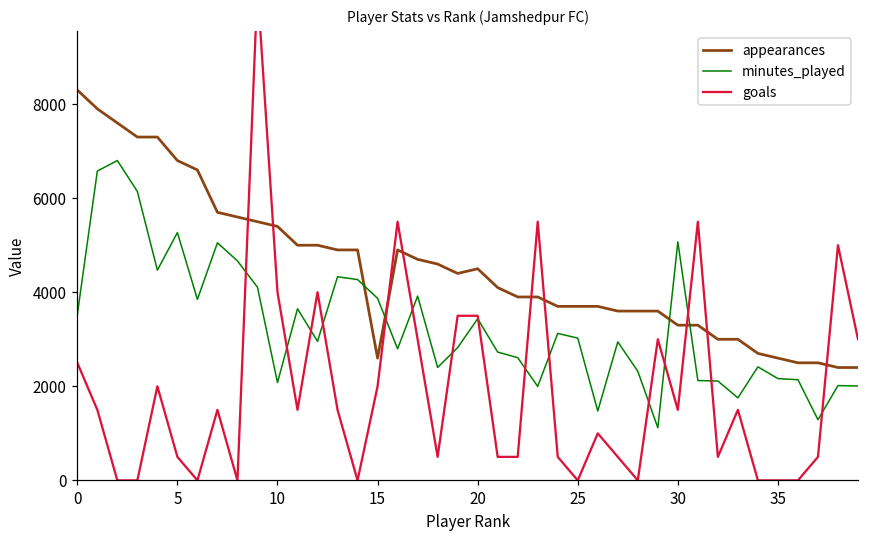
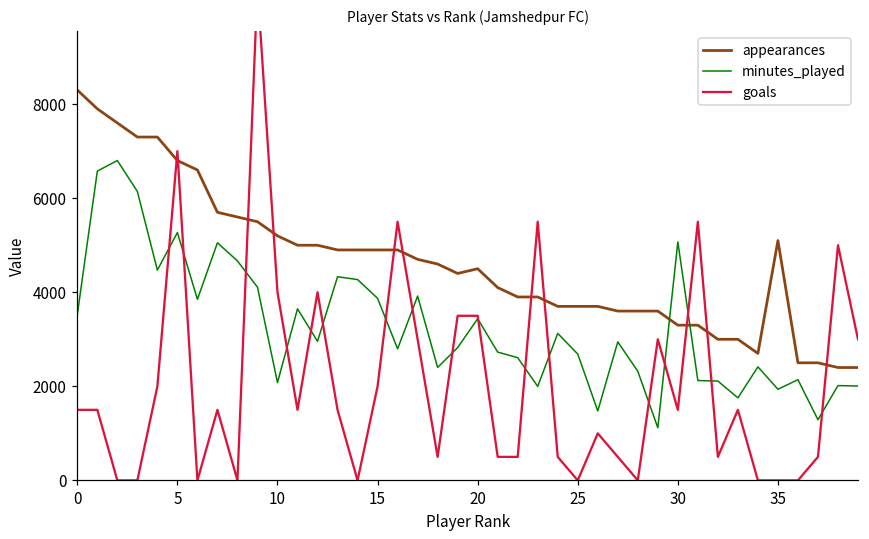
  {
    "appearances": {
      "0": 8300,
      "5": 6800,
-     "10": 5400,
-     "15": 2600,
+     "10": 5200,
+     "15": 4900,
      "20": 4500,
      "25": 3700,
      "30": 3300,
-     "35": 2600
+     "35": 5100
    },
    "minutes_played": {
      "0": 3500,
      "5": 5300,
      "10": 2100,
      "15": 3900,
      "20": 3400,
-     "25": 3000,
+     "25": 2700,
      "30": 5100,
-     "35": 2200
+     "35": 1900
    },
    "goals": {
-     "0": 2500,
-     "5": 500,
+     "0": 1500,
+     "5": 7000,
      "10": 4000,
      "15": 2000,
      "20": 3500,
      "25": 0,
      "30": 1500,
      "35": 0
    }
  }
